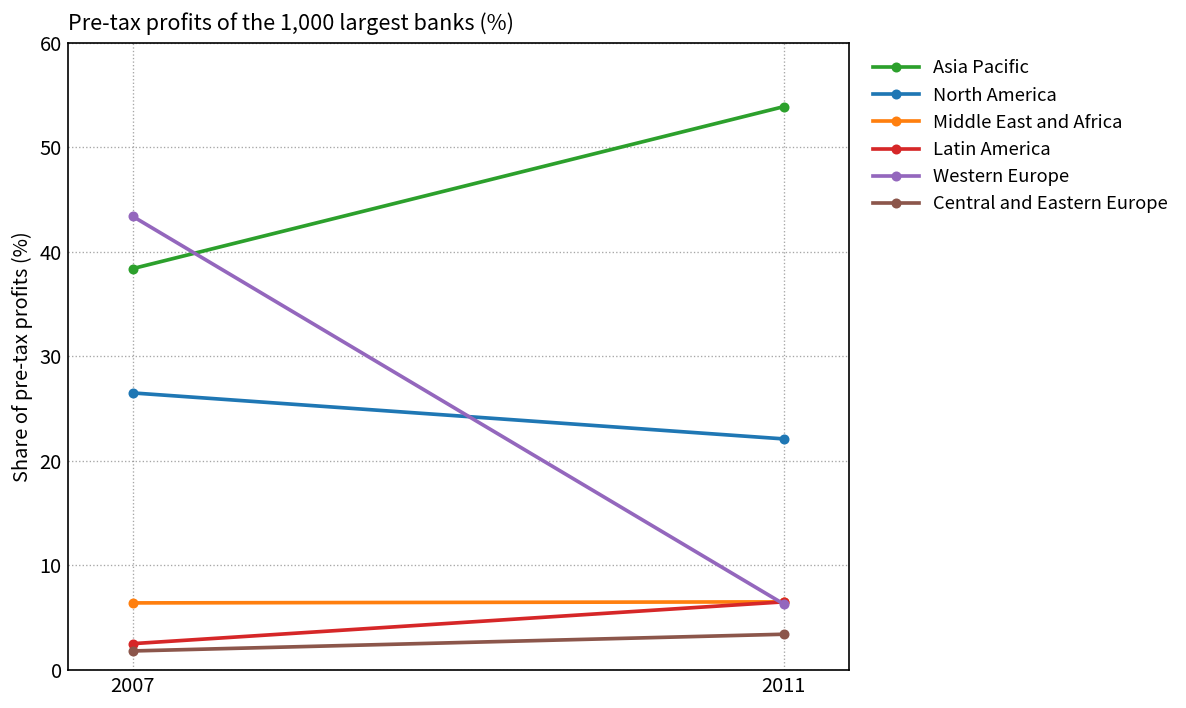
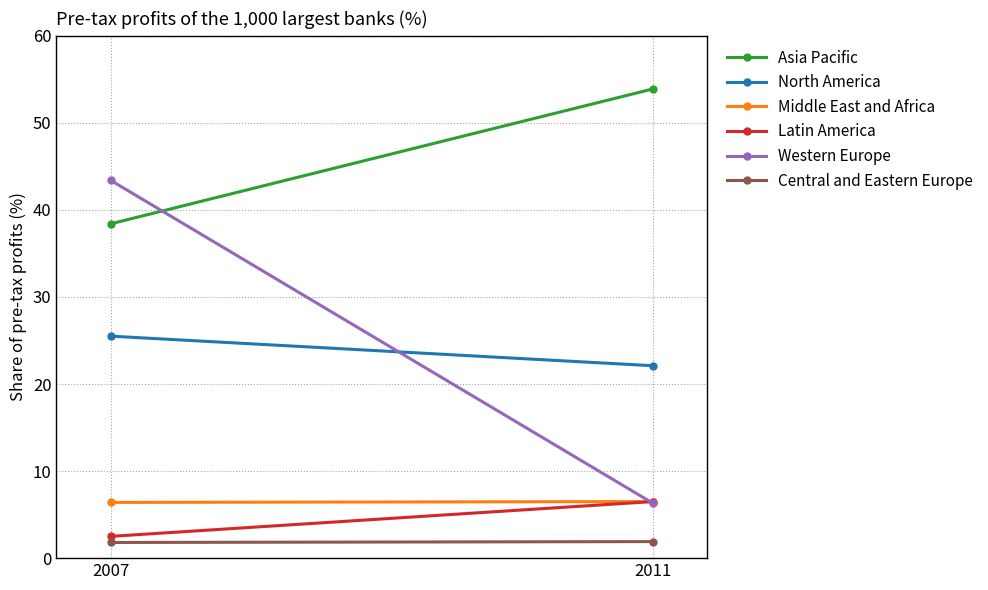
  {
    "Asia Pacific": {
      "2007": 38,
      "2011": 54
    },
    "North America": {
-     "2007": 27,
+     "2007": 26,
      "2011": 22
    },
    "Middle East and Africa": {
      "2007": 6
    },
    "Latin America": {
      "2007": 3
    },
    "Western Europe": {
      "2007": 43
    },
    "Central and Eastern Europe": {
      "2007": 2,
-     "2011": 3
+     "2011": 2
    }
  }
